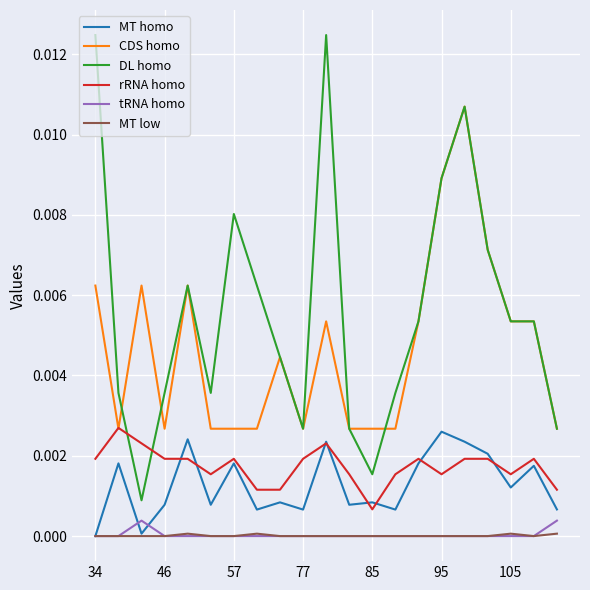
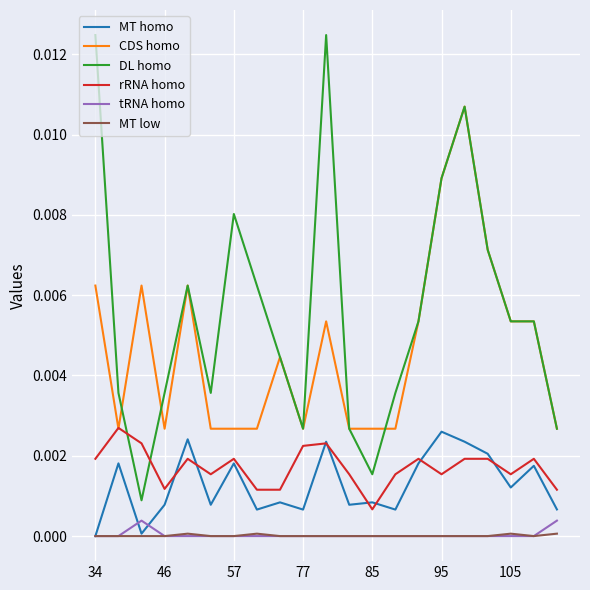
  {
    "MT homo": {
      "46": 0.0008,
      "57": 0.0018,
      "77": 0.0007,
      "85": 0.0008,
      "95": 0.0026,
      "105": 0.0012
    },
    "CDS homo": {
      "34": 0.0062,
      "46": 0.0027,
      "57": 0.0027,
      "85": 0.0027
    },
    "DL homo": {
      "46": 0.0036,
      "57": 0.0080,
      "85": 0.0015
    },
    "rRNA homo": {
      "34": 0.0019,
-     "46": 0.0019,
+     "46": 0.0012,
      "57": 0.0019,
-     "77": 0.0019,
+     "77": 0.0022,
      "85": 0.0007,
      "95": 0.0015,
      "105": 0.0015
    }
  }
